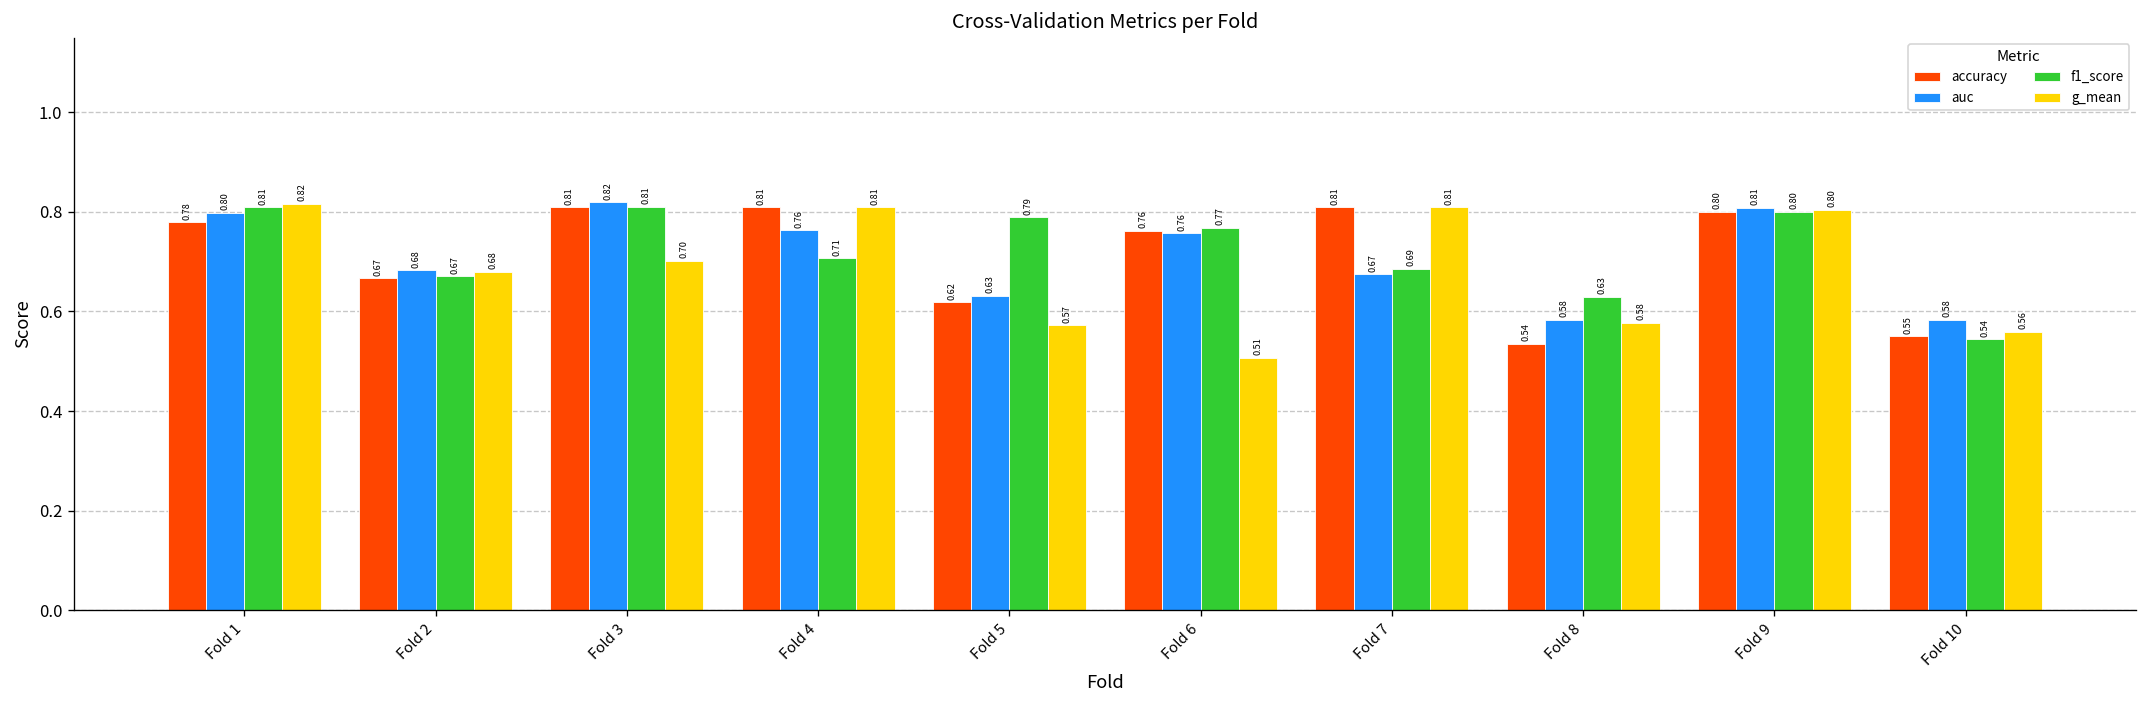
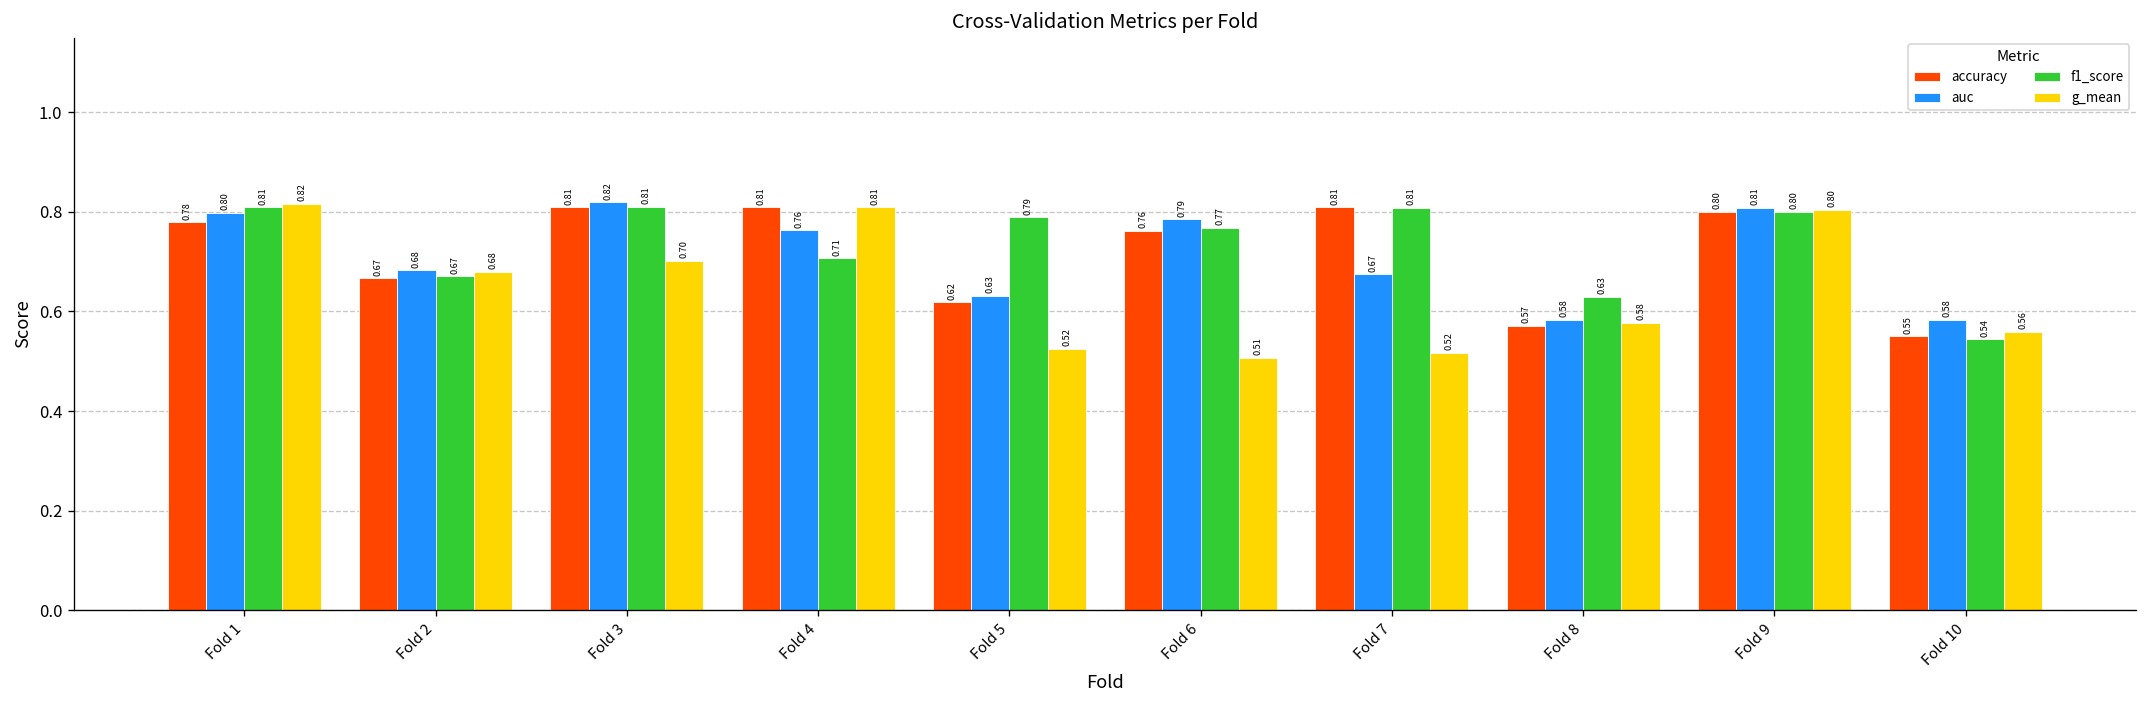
  {
    "accuracy": {
      "Fold 1": 0.78,
      "Fold 2": 0.67,
      "Fold 3": 0.81,
      "Fold 4": 0.81,
      "Fold 5": 0.62,
      "Fold 6": 0.76,
      "Fold 7": 0.81,
-     "Fold 8": 0.54,
+     "Fold 8": 0.57,
      "Fold 9": 0.80,
      "Fold 10": 0.55
    },
    "auc": {
      "Fold 1": 0.80,
      "Fold 2": 0.68,
      "Fold 3": 0.82,
      "Fold 4": 0.76,
      "Fold 5": 0.63,
-     "Fold 6": 0.76,
+     "Fold 6": 0.79,
      "Fold 7": 0.67,
      "Fold 8": 0.58,
      "Fold 9": 0.81,
      "Fold 10": 0.58
    },
    "f1_score": {
      "Fold 1": 0.81,
      "Fold 2": 0.67,
      "Fold 3": 0.81,
      "Fold 4": 0.71,
      "Fold 5": 0.79,
      "Fold 6": 0.77,
-     "Fold 7": 0.69,
+     "Fold 7": 0.81,
      "Fold 8": 0.63,
      "Fold 9": 0.80,
      "Fold 10": 0.54
    },
    "g_mean": {
      "Fold 1": 0.82,
      "Fold 2": 0.68,
      "Fold 3": 0.70,
      "Fold 4": 0.81,
-     "Fold 5": 0.57,
+     "Fold 5": 0.52,
      "Fold 6": 0.51,
-     "Fold 7": 0.81,
+     "Fold 7": 0.52,
      "Fold 8": 0.58,
      "Fold 9": 0.80,
      "Fold 10": 0.56
    }
  }
